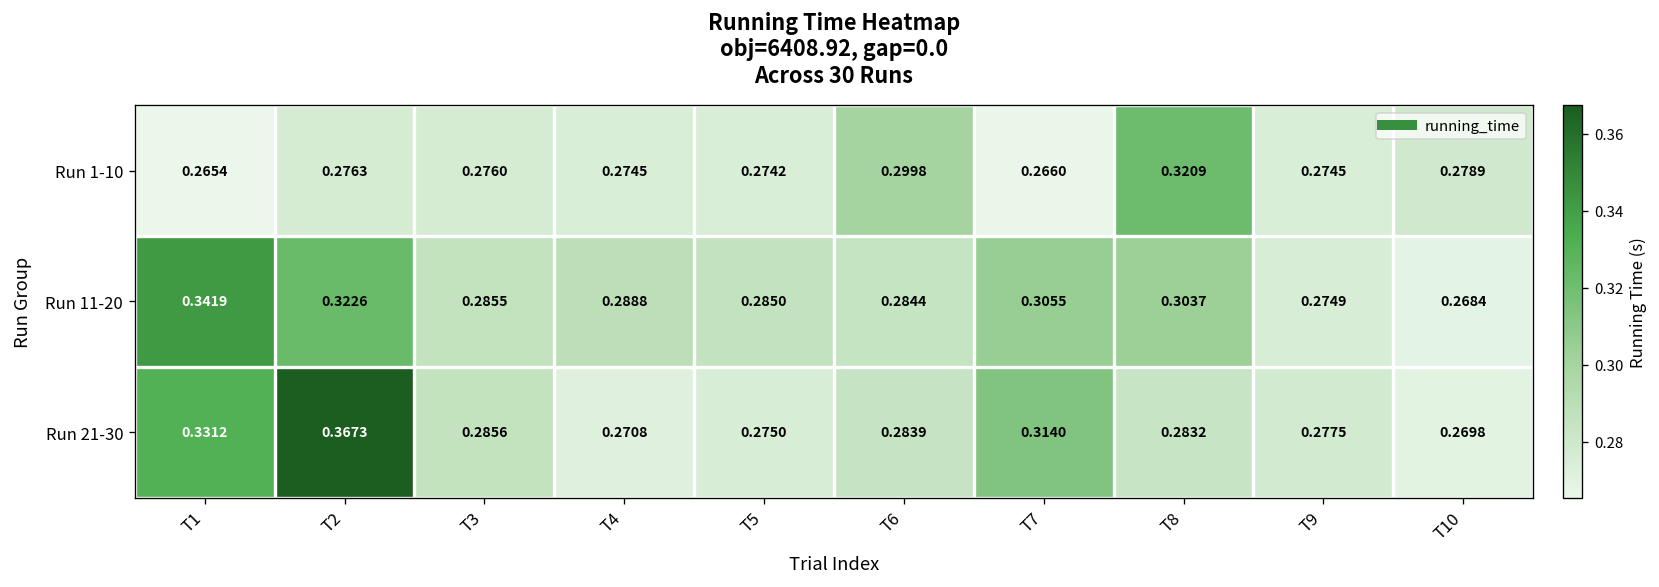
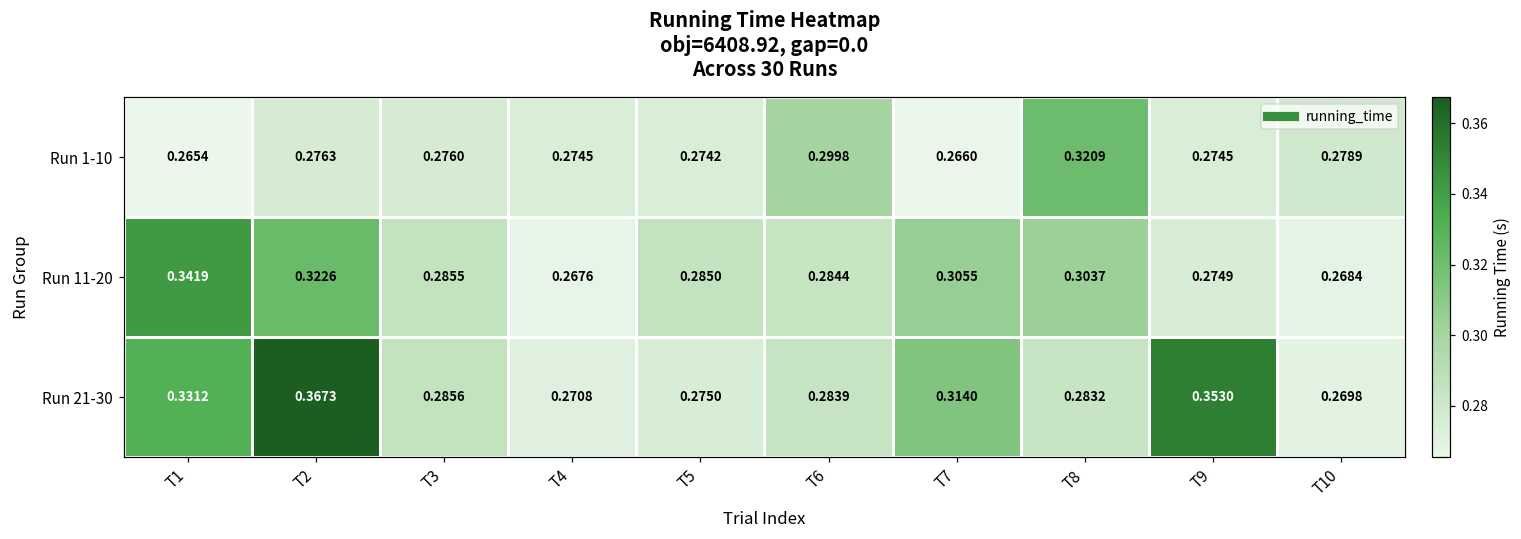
  {
    "Run 1-10": {
      "T1": 0.2654,
      "T2": 0.2763,
      "T3": 0.2760,
      "T4": 0.2745,
      "T5": 0.2742,
      "T6": 0.2998,
      "T7": 0.2660,
      "T8": 0.3209,
      "T9": 0.2745,
      "T10": 0.2789
    },
    "Run 11-20": {
      "T1": 0.3419,
      "T2": 0.3226,
      "T3": 0.2855,
-     "T4": 0.2888,
+     "T4": 0.2676,
      "T5": 0.2850,
      "T6": 0.2844,
      "T7": 0.3055,
      "T8": 0.3037,
      "T9": 0.2749,
      "T10": 0.2684
    },
    "Run 21-30": {
      "T1": 0.3312,
      "T2": 0.3673,
      "T3": 0.2856,
      "T4": 0.2708,
      "T5": 0.2750,
      "T6": 0.2839,
      "T7": 0.3140,
      "T8": 0.2832,
-     "T9": 0.2775,
+     "T9": 0.3530,
      "T10": 0.2698
    }
  }
